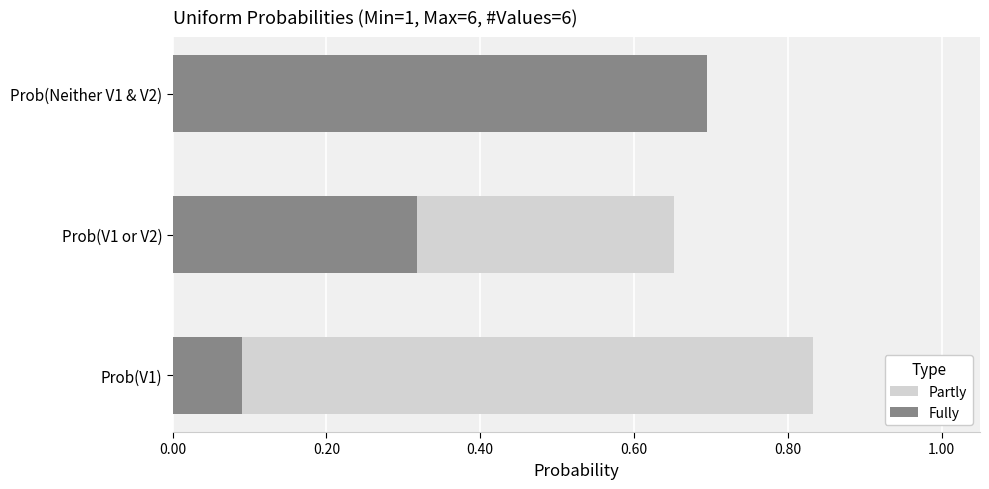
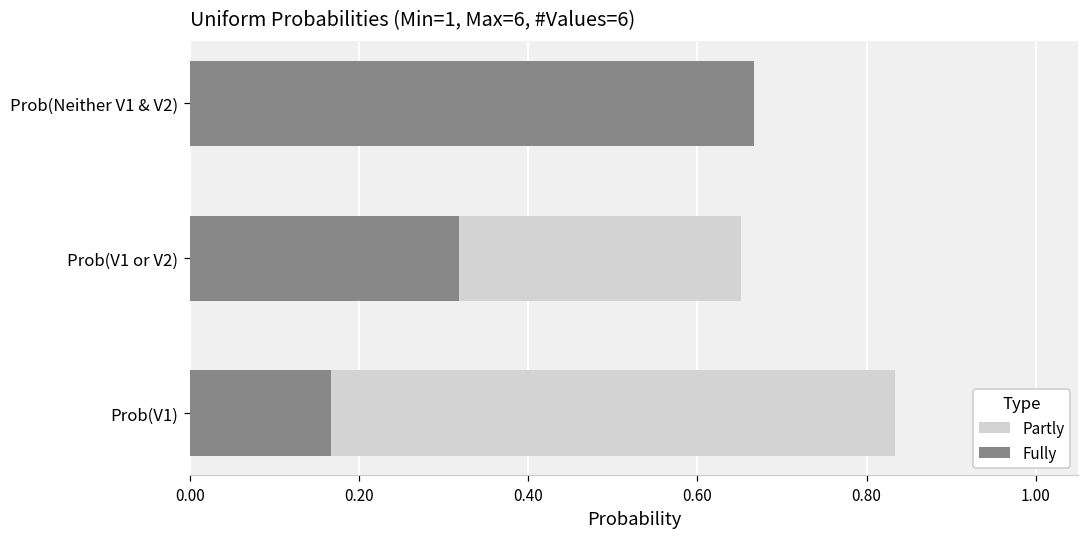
  {
    "Partly": {
      "Prob(V1 or V2)": 0.65,
      "Prob(V1)": 0.83
    },
    "Fully": {
-     "Prob(Neither V1 & V2)": 0.69,
-     "Prob(V1)": 0.09
+     "Prob(Neither V1 & V2)": 0.67,
+     "Prob(V1)": 0.17
    }
  }
